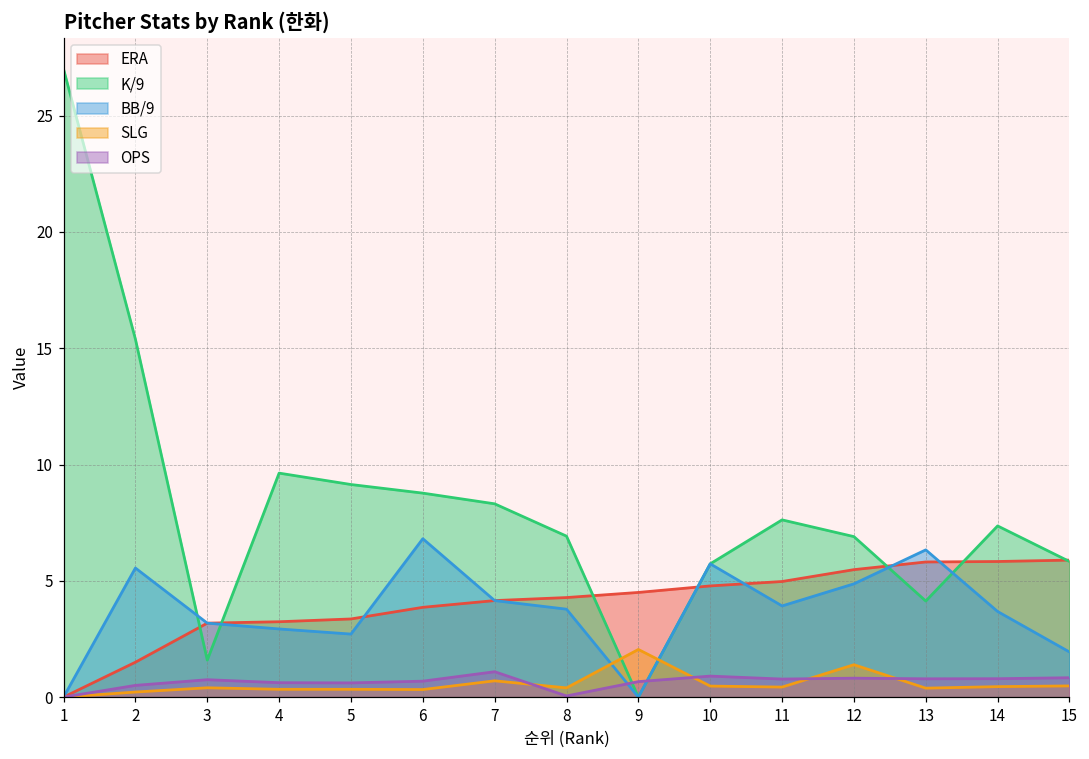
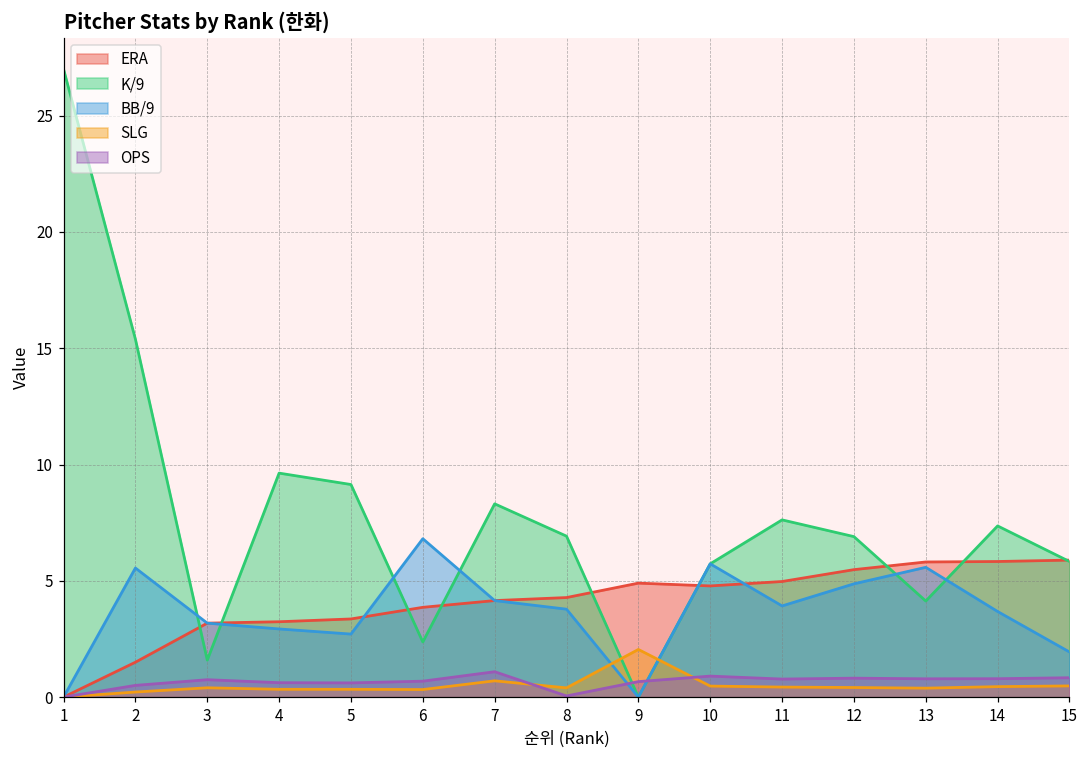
  {
    "ERA": {
      "2": 1.5,
      "4": 3.2,
      "5": 3.4,
      "6": 3.9,
      "8": 4.3,
-     "9": 4.5,
+     "9": 4.9,
      "10": 4.8,
      "11": 5.0,
      "12": 5.5,
      "13": 5.8,
      "14": 5.8
    },
    "K/9": {
      "1": 27.0,
      "2": 15.4,
      "3": 1.6,
      "4": 9.6,
      "5": 9.1,
-     "6": 8.8,
+     "6": 2.4,
      "7": 8.3,
      "8": 6.9,
      "11": 7.6,
      "12": 6.9,
      "13": 4.1,
      "14": 7.4
    },
    "BB/9": {
      "2": 5.6,
      "4": 2.9,
      "5": 2.7,
      "6": 6.8,
      "8": 3.8,
      "11": 3.9,
      "12": 4.9,
-     "13": 6.3,
+     "13": 5.6,
      "14": 3.7,
      "15": 1.9
    },
    "SLG": {
      "2": 0.2,
      "3": 0.4,
      "4": 0.3,
      "5": 0.3,
      "6": 0.3,
      "7": 0.7,
      "8": 0.4,
      "9": 2.0,
      "10": 0.5,
      "11": 0.4,
-     "12": 1.4,
+     "12": 0.4,
      "13": 0.4,
      "14": 0.5,
      "15": 0.5
    },
    "OPS": {
      "2": 0.5,
      "3": 0.7,
      "4": 0.6,
      "5": 0.6,
      "6": 0.7,
      "7": 1.1,
      "8": 0.1,
      "9": 0.7,
      "10": 0.9,
      "11": 0.8,
      "12": 0.8,
      "13": 0.8,
      "14": 0.8,
      "15": 0.8
    }
  }
